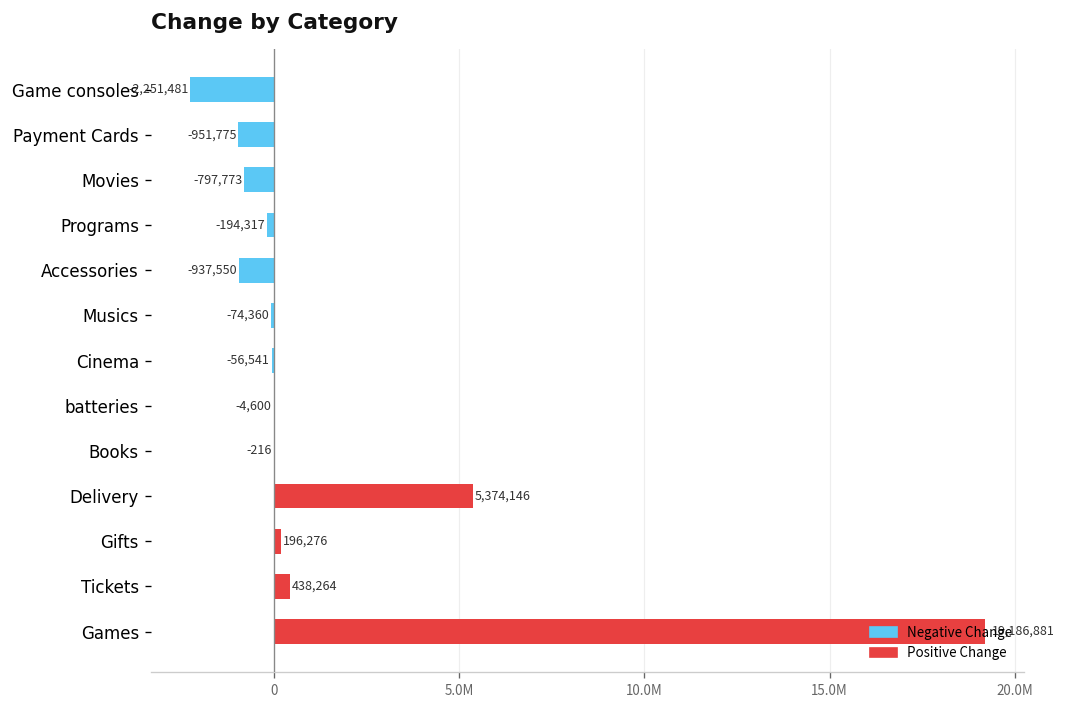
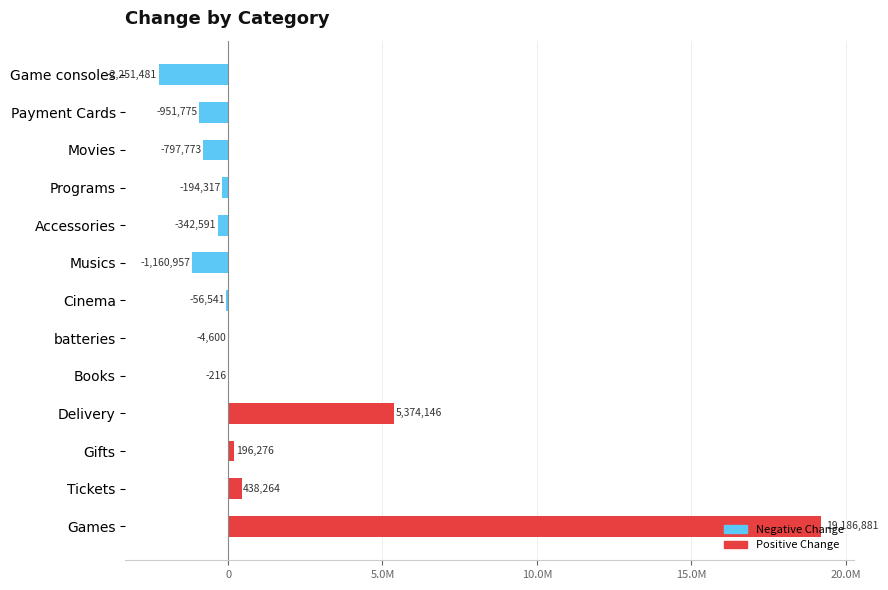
  {
    "Game consoles": "-2,251,481",
    "Payment Cards": "-951,775",
    "Movies": "-797,773",
    "Programs": "-194,317",
-   "Accessories": "-937,550",
-   "Musics": "-74,360",
+   "Accessories": "-342,591",
+   "Musics": "-1,160,957",
    "Cinema": "-56,541",
    "batteries": "-4,600",
    "Books": "-216",
    "Delivery": "5,374,146",
    "Gifts": "196,276",
    "Tickets": "438,264",
    "Games": "19,186,881"
  }
